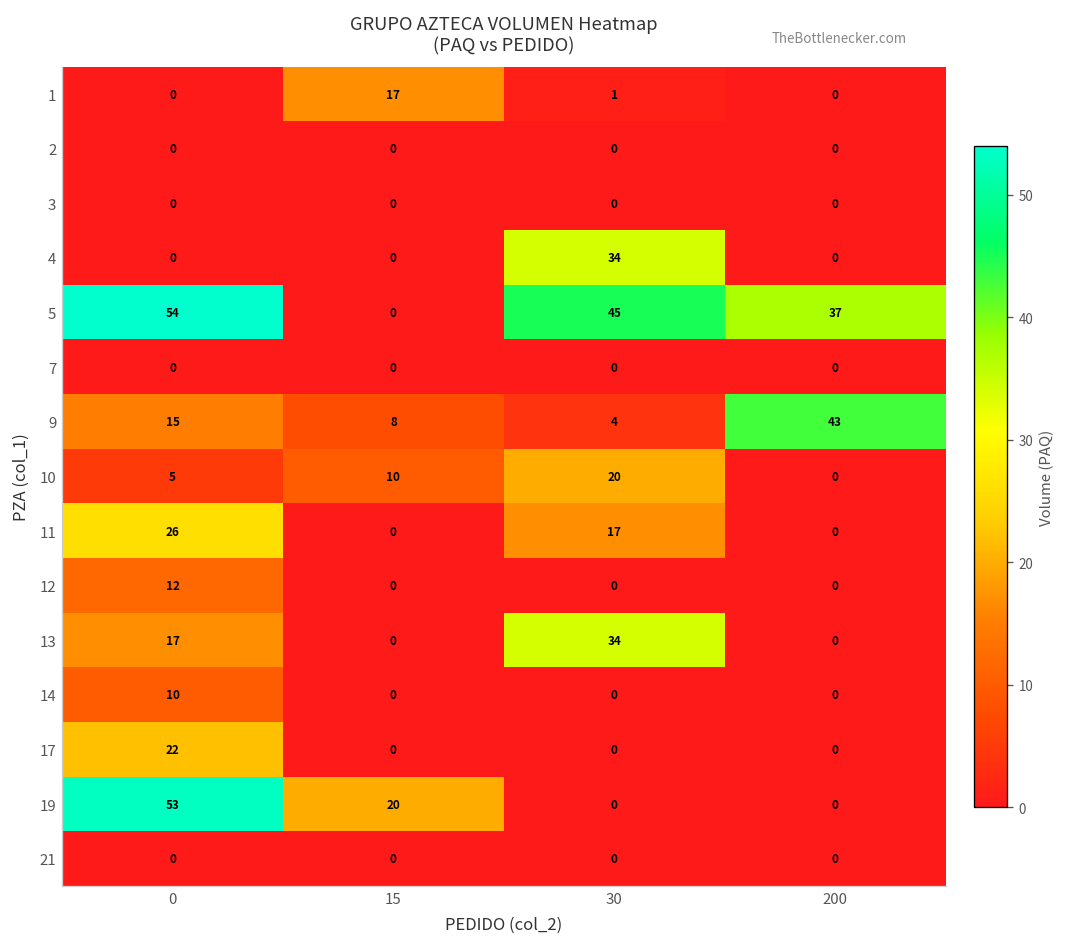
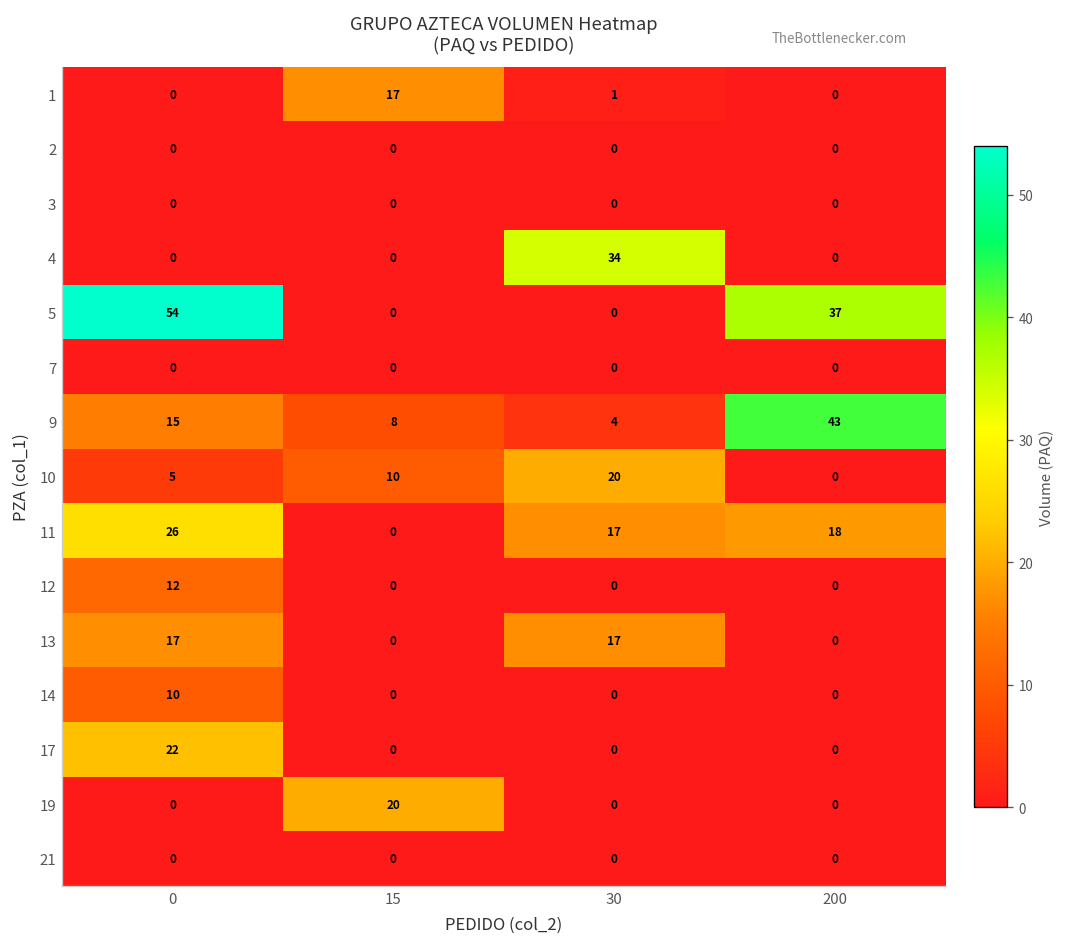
  {
    "1": {
      "0": 0,
      "15": 17,
      "30": 1,
      "200": 0
    },
    "2": {
      "0": 0,
      "15": 0,
      "30": 0,
      "200": 0
    },
    "3": {
      "0": 0,
      "15": 0,
      "30": 0,
      "200": 0
    },
    "4": {
      "0": 0,
      "15": 0,
      "30": 34,
      "200": 0
    },
    "5": {
      "0": 54,
      "15": 0,
-     "30": 45,
+     "30": 0,
      "200": 37
    },
    "7": {
      "0": 0,
      "15": 0,
      "30": 0,
      "200": 0
    },
    "9": {
      "0": 15,
      "15": 8,
      "30": 4,
      "200": 43
    },
    "10": {
      "0": 5,
      "15": 10,
      "30": 20,
      "200": 0
    },
    "11": {
      "0": 26,
      "15": 0,
      "30": 17,
-     "200": 0
+     "200": 18
    },
    "12": {
      "0": 12,
      "15": 0,
      "30": 0,
      "200": 0
    },
    "13": {
      "0": 17,
      "15": 0,
-     "30": 34,
+     "30": 17,
      "200": 0
    },
    "14": {
      "0": 10,
      "15": 0,
      "30": 0,
      "200": 0
    },
    "17": {
      "0": 22,
      "15": 0,
      "30": 0,
      "200": 0
    },
    "19": {
-     "0": 53,
+     "0": 0,
      "15": 20,
      "30": 0,
      "200": 0
    },
    "21": {
      "0": 0,
      "15": 0,
      "30": 0,
      "200": 0
    }
  }
